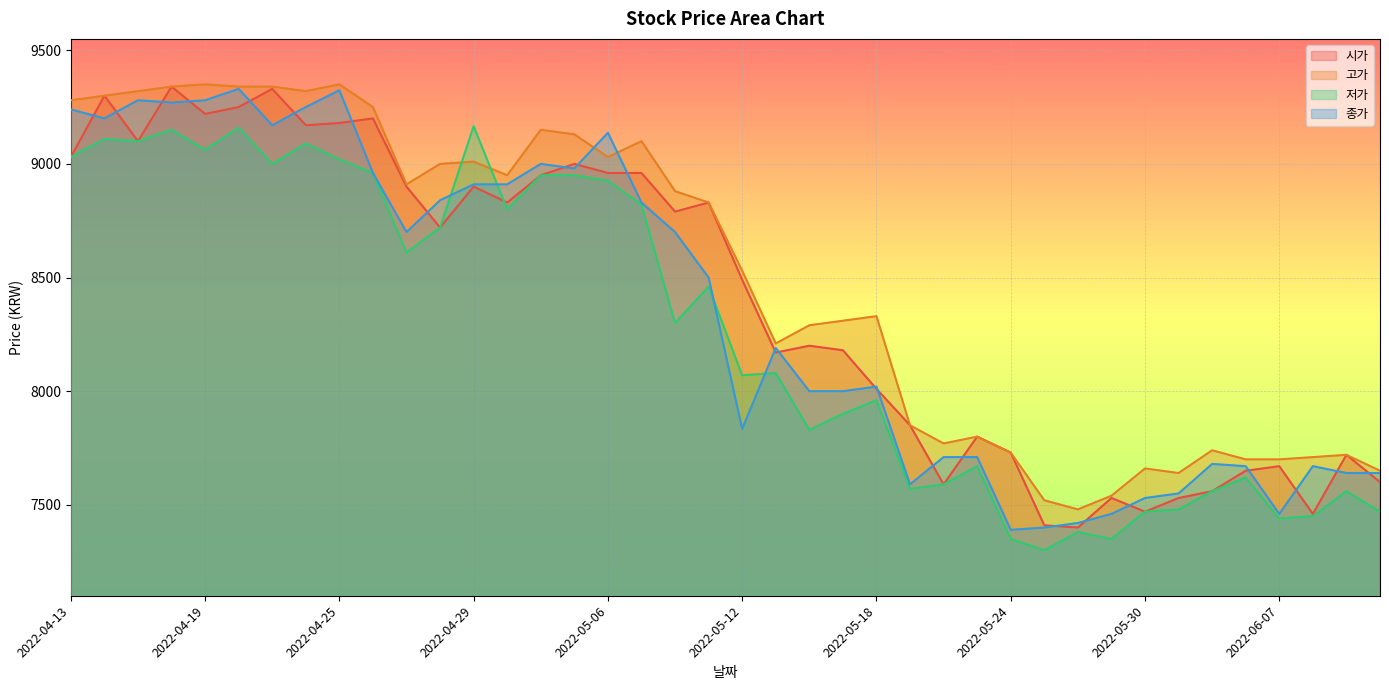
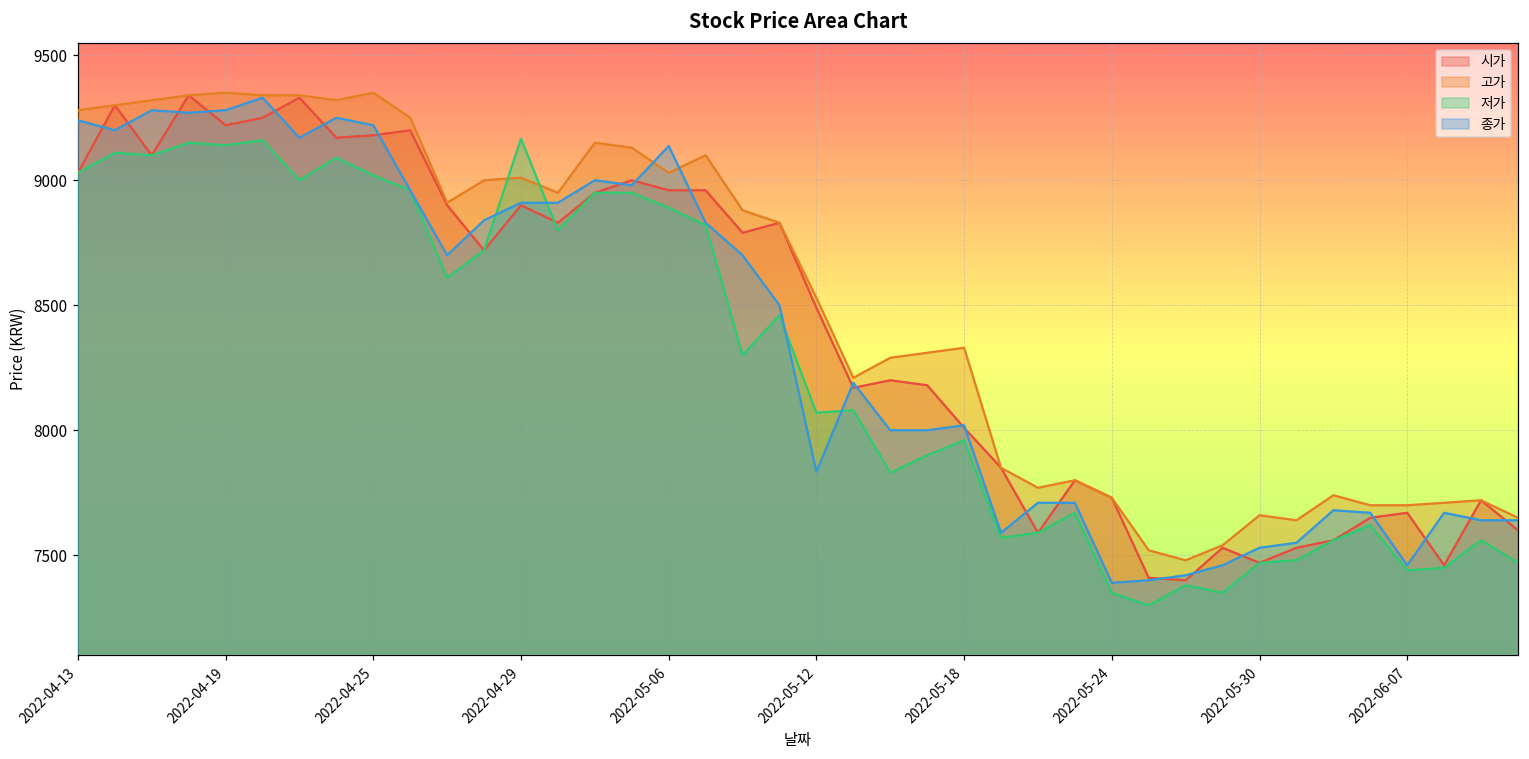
  {
    "저가": {
-     "2022-04-19": 9060,
+     "2022-04-19": 9140,
      "2022-04-25": 9020,
      "2022-04-29": 9170,
-     "2022-05-06": 8930,
+     "2022-05-06": 8890,
      "2022-05-12": 8070,
      "2022-05-18": 7960,
      "2022-05-24": 7350,
      "2022-06-07": 7440
    },
    "종가": {
      "2022-04-13": 9240,
      "2022-04-19": 9280,
-     "2022-04-25": 9320,
+     "2022-04-25": 9220,
      "2022-05-06": 9140,
      "2022-05-12": 7830,
      "2022-05-24": 7390,
      "2022-05-30": 7530,
      "2022-06-07": 7460
    }
  }
